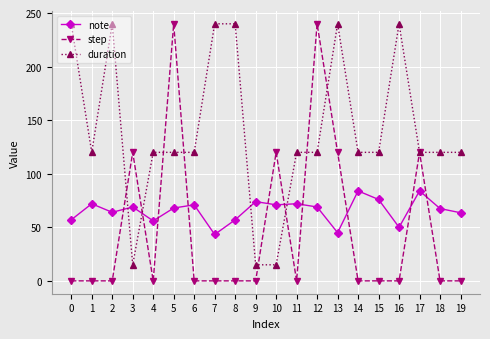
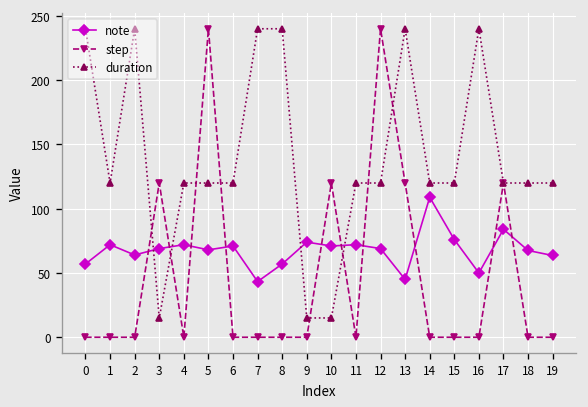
  {
    "note": {
      "0": 57,
      "1": 72,
      "2": 64,
      "3": 69,
-     "4": 56,
+     "4": 72,
      "5": 68,
      "6": 71,
      "7": 43,
      "8": 57,
      "9": 74,
      "10": 71,
      "11": 72,
      "12": 69,
      "13": 45,
-     "14": 84,
+     "14": 109,
      "15": 76,
      "16": 50,
      "17": 84,
      "18": 68,
      "19": 64
    }
  }
